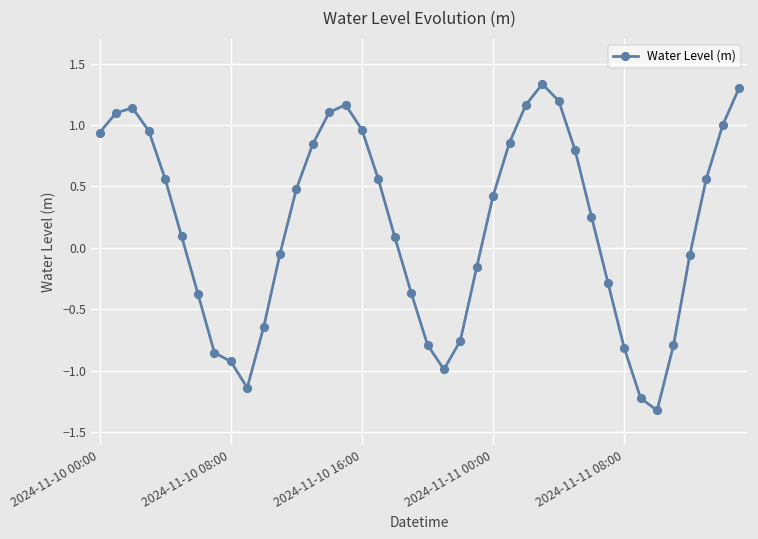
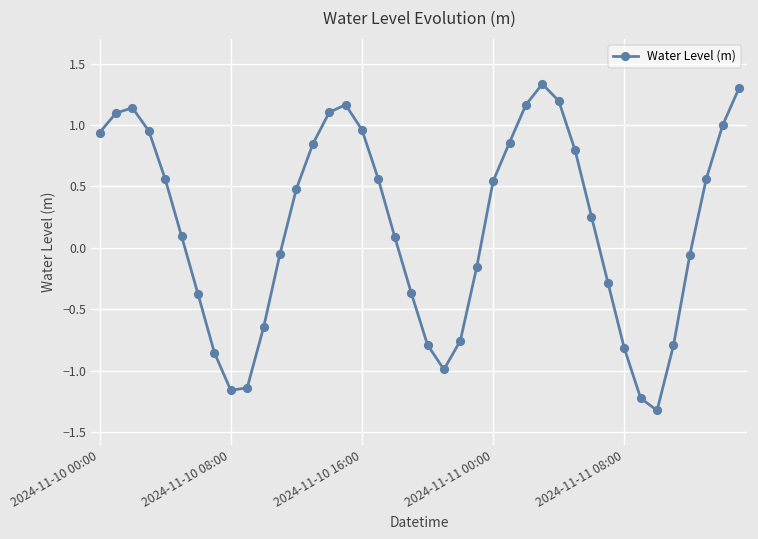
  {
    "2024-11-10 00:00": 0.94,
-   "2024-11-10 08:00": -0.92,
+   "2024-11-10 08:00": -1.16,
    "2024-11-10 16:00": 0.96,
-   "2024-11-11 00:00": 0.42,
+   "2024-11-11 00:00": 0.54,
    "2024-11-11 08:00": -0.82
  }
